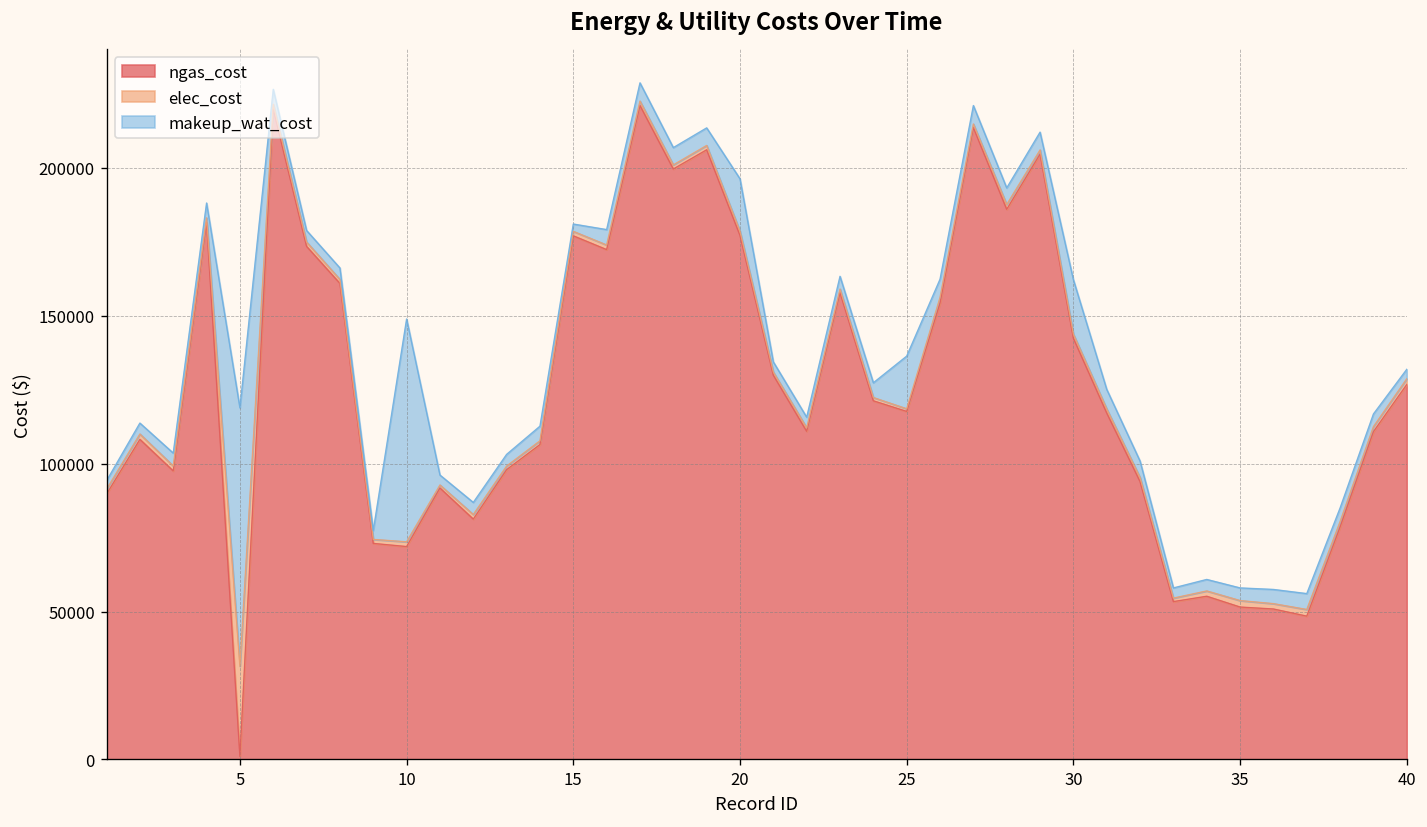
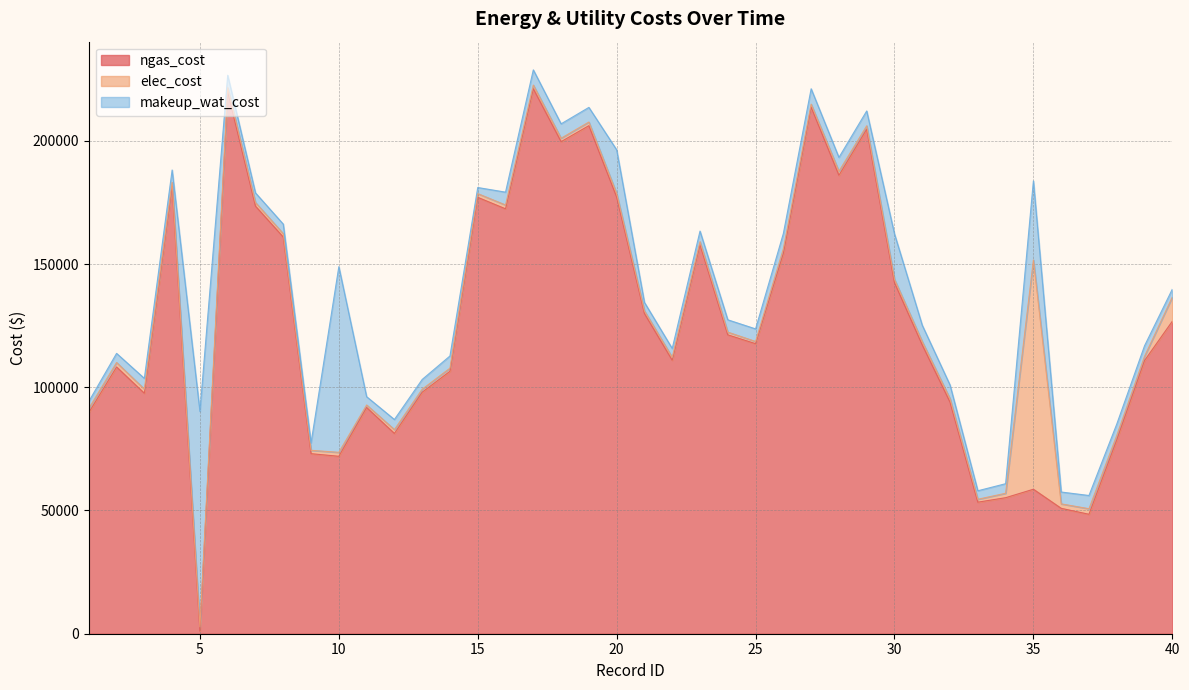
  {
    "ngas_cost": {
      "5": 1000,
      "10": 72000,
      "15": 177000,
      "20": 177000,
      "30": 142000,
-     "35": 52000,
+     "35": 59000,
      "40": 127000
    },
    "elec_cost": {
-     "5": 30000,
+     "5": 2000,
      "10": 2000,
      "15": 2000,
      "20": 1000,
      "30": 1000,
-     "35": 2000,
-     "40": 2000
+     "35": 93000,
+     "40": 10000
    },
    "makeup_wat_cost": {
      "5": 87000,
      "10": 75000,
      "15": 2000,
      "20": 18000,
-     "25": 18000,
+     "25": 5000,
      "30": 18000,
-     "35": 4000,
+     "35": 32000,
      "40": 3000
    }
  }
